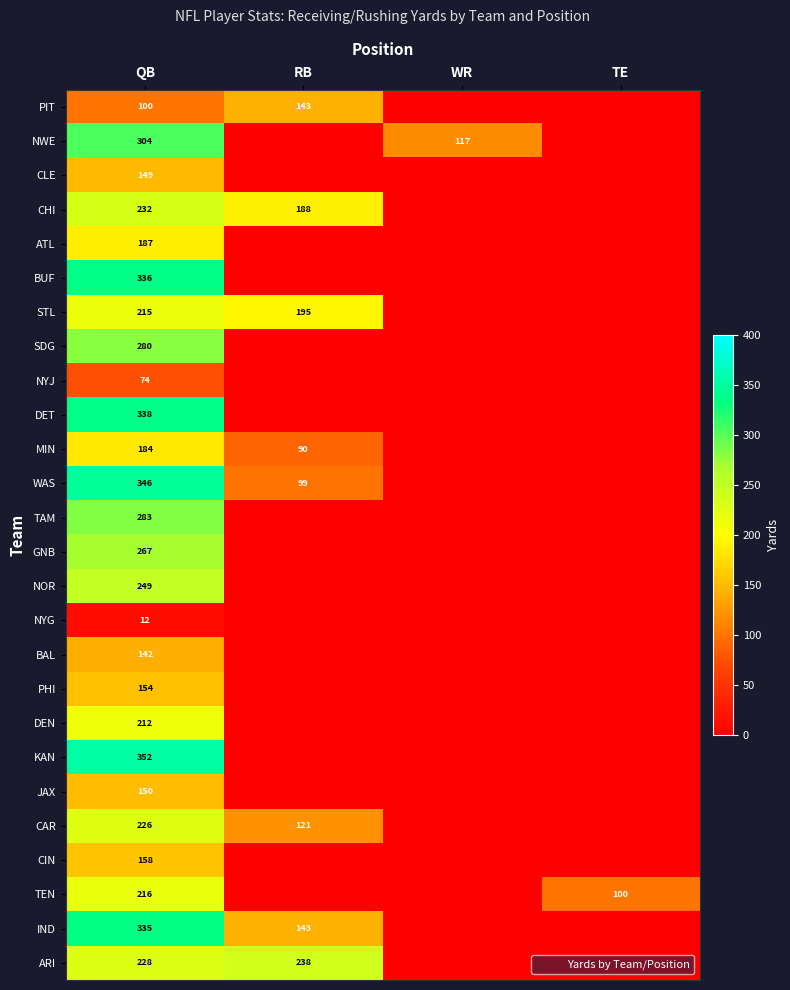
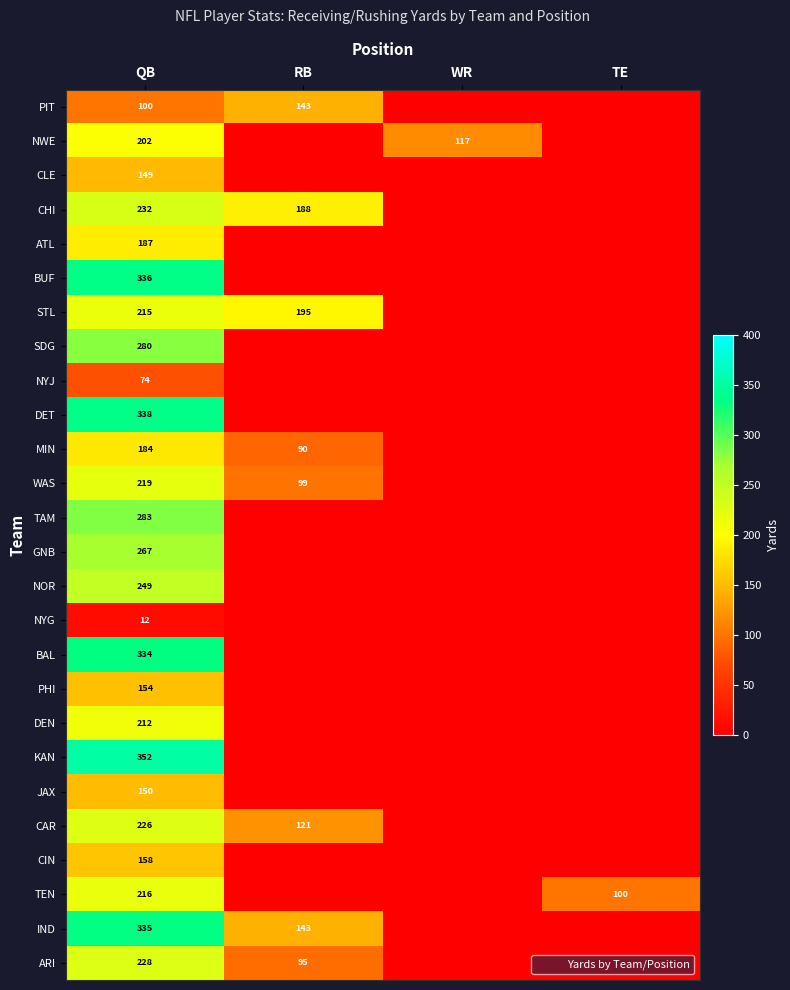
  {
    "PIT": {
      "QB": 100,
      "RB": 143
    },
    "NWE": {
-     "QB": 304,
+     "QB": 202,
      "WR": 117
    },
    "CLE": {
      "QB": 149
    },
    "CHI": {
      "QB": 232,
      "RB": 188
    },
    "ATL": {
      "QB": 187
    },
    "BUF": {
      "QB": 336
    },
    "STL": {
      "QB": 215,
      "RB": 195
    },
    "SDG": {
      "QB": 280
    },
    "NYJ": {
      "QB": 74
    },
    "DET": {
      "QB": 338
    },
    "MIN": {
      "QB": 184,
      "RB": 90
    },
    "WAS": {
-     "QB": 346,
+     "QB": 219,
      "RB": 99
    },
    "TAM": {
      "QB": 283
    },
    "GNB": {
      "QB": 267
    },
    "NOR": {
      "QB": 249
    },
    "NYG": {
      "QB": 12
    },
    "BAL": {
-     "QB": 142
+     "QB": 334
    },
    "PHI": {
      "QB": 154
    },
    "DEN": {
      "QB": 212
    },
    "KAN": {
      "QB": 352
    },
    "JAX": {
      "QB": 150
    },
    "CAR": {
      "QB": 226,
      "RB": 121
    },
    "CIN": {
      "QB": 158
    },
    "TEN": {
      "QB": 216,
      "TE": 100
    },
    "IND": {
      "QB": 335,
      "RB": 143
    },
    "ARI": {
      "QB": 228,
-     "RB": 238
+     "RB": 95
    }
  }
